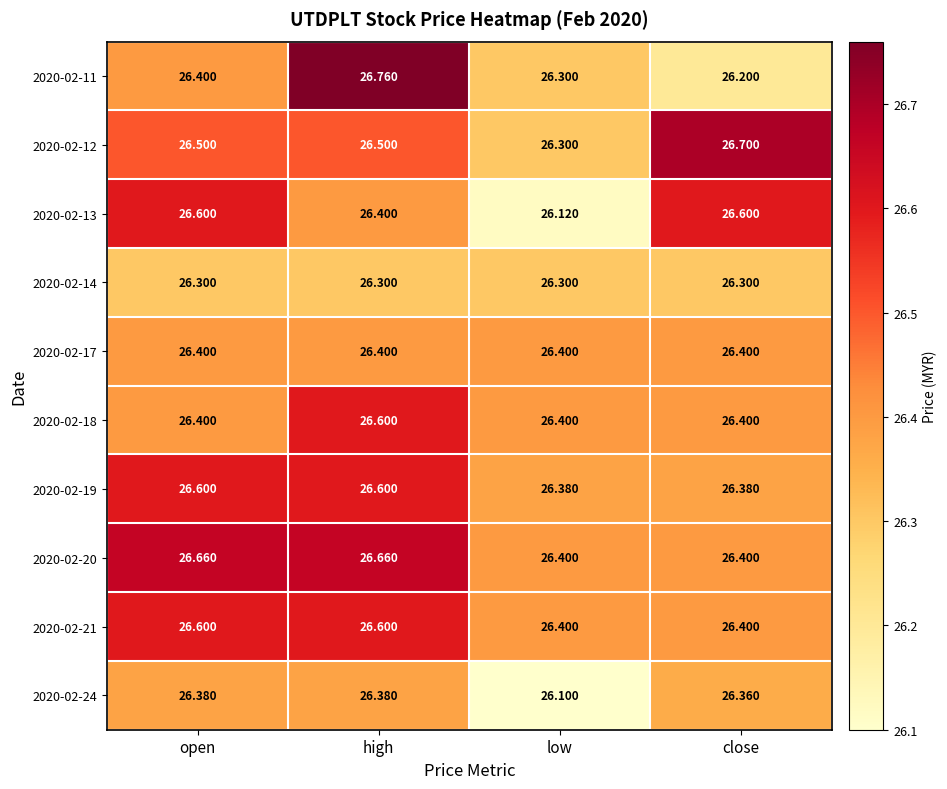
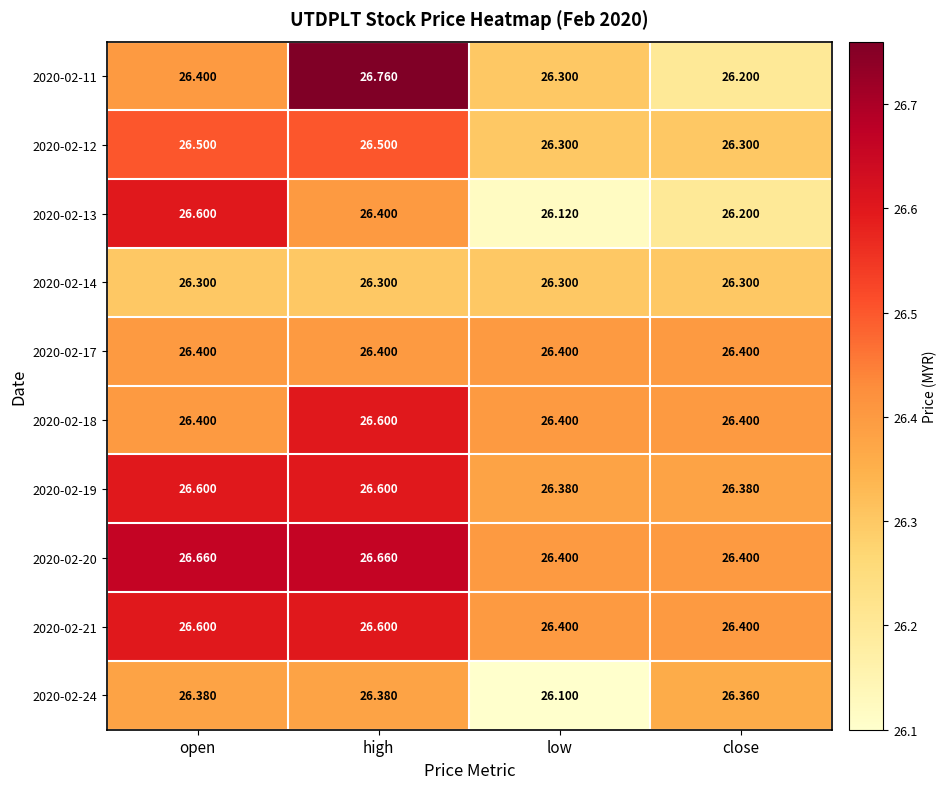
  {
    "2020-02-11": {
      "open": 26.400,
      "high": 26.760,
      "low": 26.300,
      "close": 26.200
    },
    "2020-02-12": {
      "open": 26.500,
      "high": 26.500,
      "low": 26.300,
-     "close": 26.700
+     "close": 26.300
    },
    "2020-02-13": {
      "open": 26.600,
      "high": 26.400,
      "low": 26.120,
-     "close": 26.600
+     "close": 26.200
    },
    "2020-02-14": {
      "open": 26.300,
      "high": 26.300,
      "low": 26.300,
      "close": 26.300
    },
    "2020-02-17": {
      "open": 26.400,
      "high": 26.400,
      "low": 26.400,
      "close": 26.400
    },
    "2020-02-18": {
      "open": 26.400,
      "high": 26.600,
      "low": 26.400,
      "close": 26.400
    },
    "2020-02-19": {
      "open": 26.600,
      "high": 26.600,
      "low": 26.380,
      "close": 26.380
    },
    "2020-02-20": {
      "open": 26.660,
      "high": 26.660,
      "low": 26.400,
      "close": 26.400
    },
    "2020-02-21": {
      "open": 26.600,
      "high": 26.600,
      "low": 26.400,
      "close": 26.400
    },
    "2020-02-24": {
      "open": 26.380,
      "high": 26.380,
      "low": 26.100,
      "close": 26.360
    }
  }
